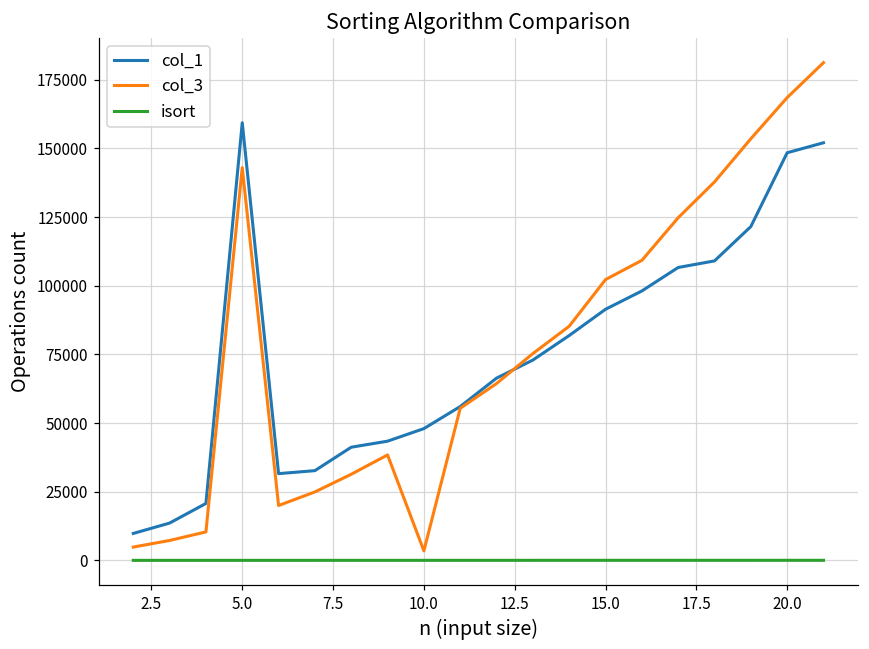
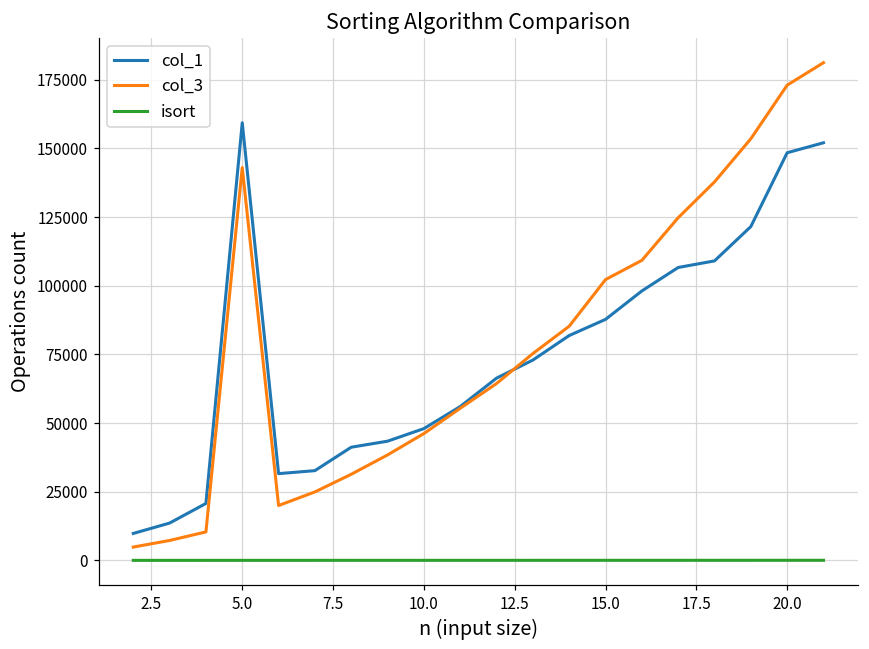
  {
    "col_1": {
      "5.0": 159000,
      "10.0": 48000,
-     "15.0": 91000,
+     "15.0": 88000,
      "20.0": 148000
    },
    "col_3": {
      "5.0": 143000,
-     "10.0": 3000,
+     "10.0": 46000,
      "15.0": 102000,
-     "20.0": 169000
+     "20.0": 173000
    },
    "isort": {
      "5.0": 0,
      "10.0": 0,
      "15.0": 0,
      "20.0": 0
    }
  }
